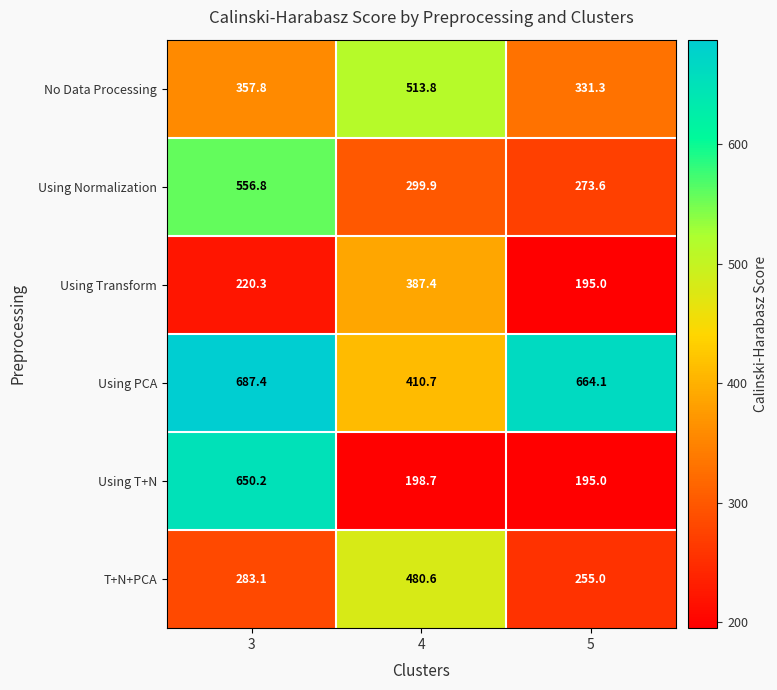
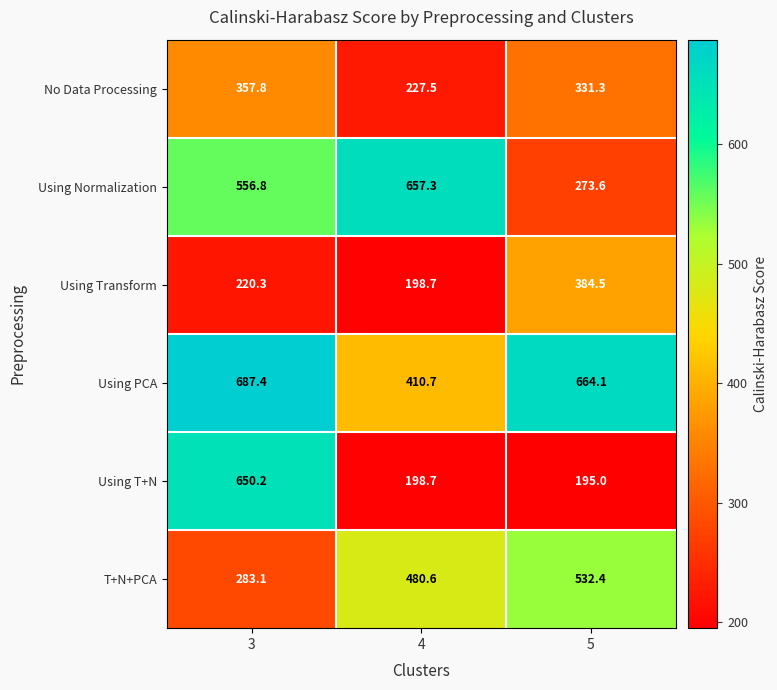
  {
    "No Data Processing": {
      "3": 357.8,
-     "4": 513.8,
+     "4": 227.5,
      "5": 331.3
    },
    "Using Normalization": {
      "3": 556.8,
-     "4": 299.9,
+     "4": 657.3,
      "5": 273.6
    },
    "Using Transform": {
      "3": 220.3,
-     "4": 387.4,
-     "5": 195.0
+     "4": 198.7,
+     "5": 384.5
    },
    "Using PCA": {
      "3": 687.4,
      "4": 410.7,
      "5": 664.1
    },
    "Using T+N": {
      "3": 650.2,
      "4": 198.7,
      "5": 195.0
    },
    "T+N+PCA": {
      "3": 283.1,
      "4": 480.6,
-     "5": 255.0
+     "5": 532.4
    }
  }
